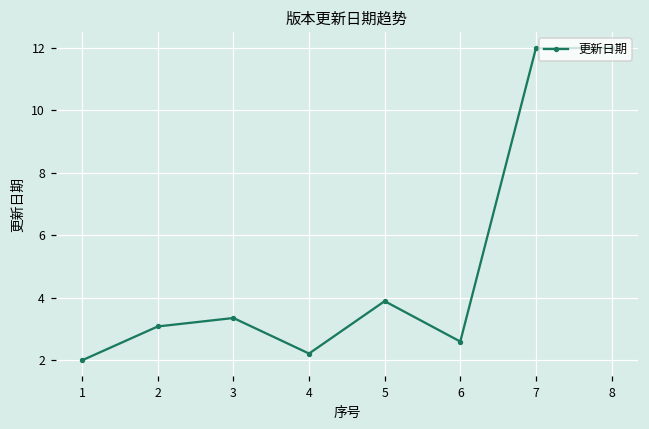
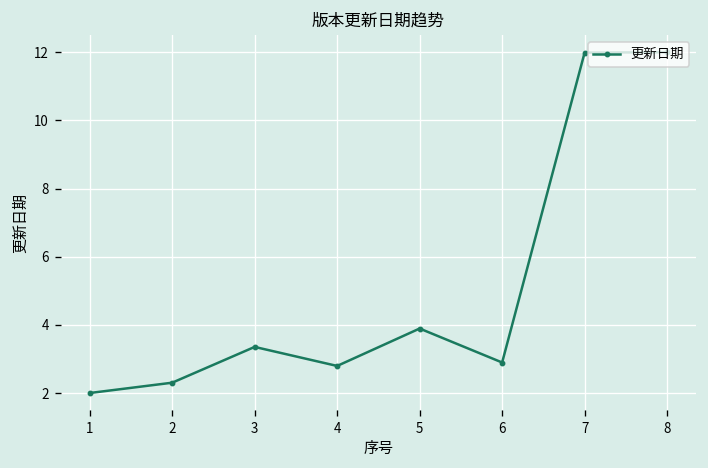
  {
    "1": 2.0,
-   "2": 3.1,
+   "2": 2.3,
    "3": 3.4,
-   "4": 2.2,
+   "4": 2.8,
    "5": 3.9,
-   "6": 2.6,
+   "6": 2.9,
    "7": 12.0
  }
